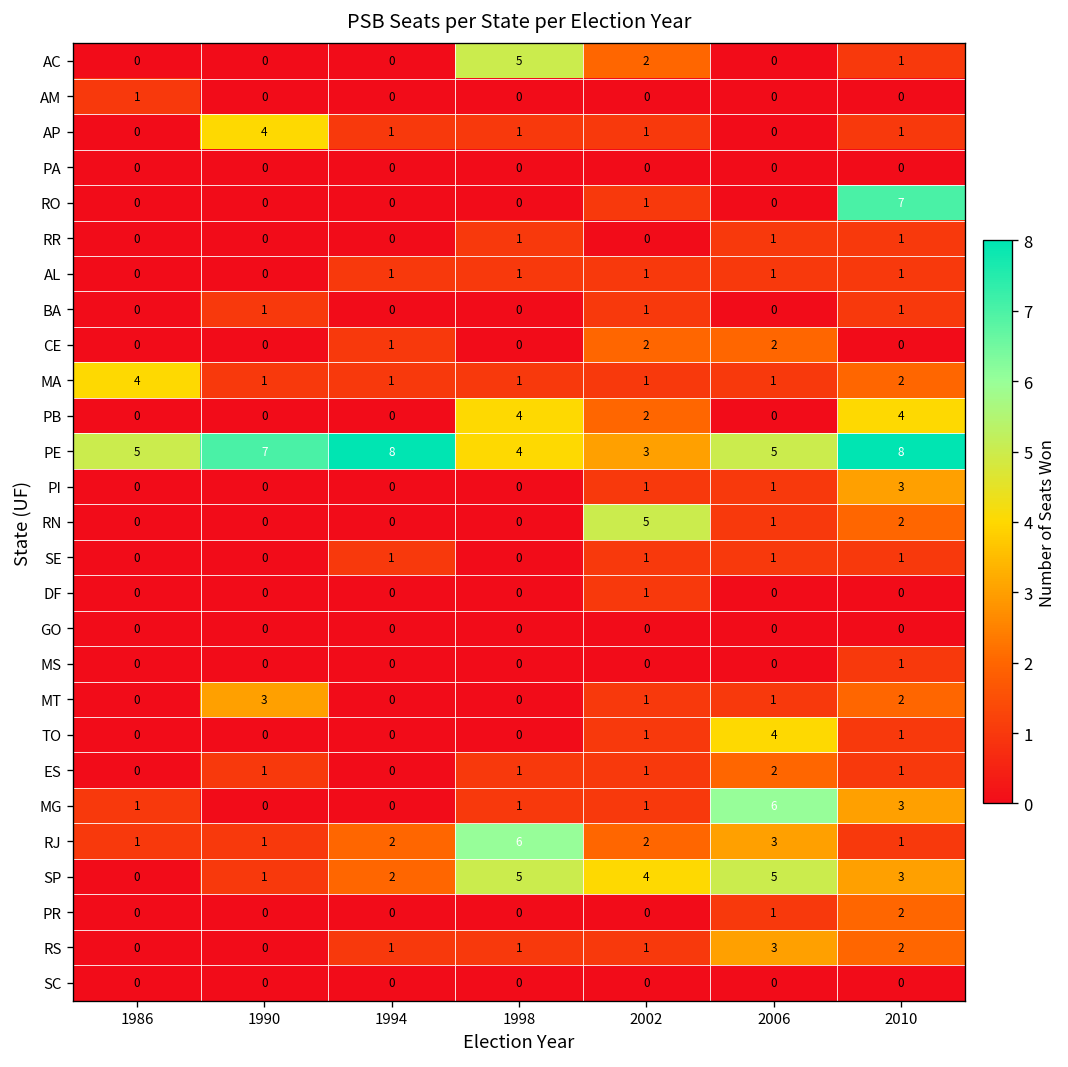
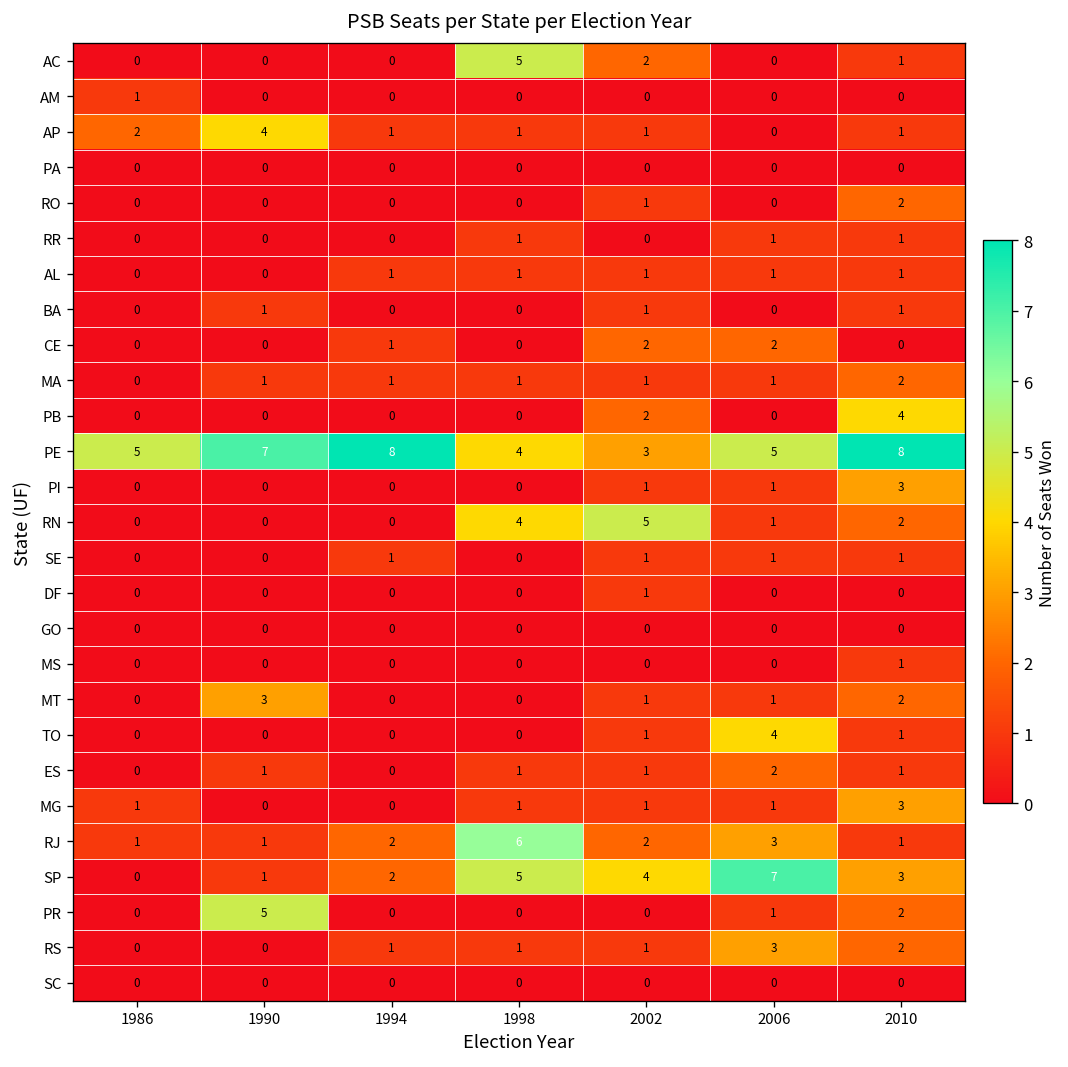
  {
    "AC": {
      "1986": 0,
      "1990": 0,
      "1994": 0,
      "1998": 5,
      "2002": 2,
      "2006": 0,
      "2010": 1
    },
    "AM": {
      "1986": 1,
      "1990": 0,
      "1994": 0,
      "1998": 0,
      "2002": 0,
      "2006": 0,
      "2010": 0
    },
    "AP": {
-     "1986": 0,
+     "1986": 2,
      "1990": 4,
      "1994": 1,
      "1998": 1,
      "2002": 1,
      "2006": 0,
      "2010": 1
    },
    "PA": {
      "1986": 0,
      "1990": 0,
      "1994": 0,
      "1998": 0,
      "2002": 0,
      "2006": 0,
      "2010": 0
    },
    "RO": {
      "1986": 0,
      "1990": 0,
      "1994": 0,
      "1998": 0,
      "2002": 1,
      "2006": 0,
-     "2010": 7
+     "2010": 2
    },
    "RR": {
      "1986": 0,
      "1990": 0,
      "1994": 0,
      "1998": 1,
      "2002": 0,
      "2006": 1,
      "2010": 1
    },
    "AL": {
      "1986": 0,
      "1990": 0,
      "1994": 1,
      "1998": 1,
      "2002": 1,
      "2006": 1,
      "2010": 1
    },
    "BA": {
      "1986": 0,
      "1990": 1,
      "1994": 0,
      "1998": 0,
      "2002": 1,
      "2006": 0,
      "2010": 1
    },
    "CE": {
      "1986": 0,
      "1990": 0,
      "1994": 1,
      "1998": 0,
      "2002": 2,
      "2006": 2,
      "2010": 0
    },
    "MA": {
-     "1986": 4,
+     "1986": 0,
      "1990": 1,
      "1994": 1,
      "1998": 1,
      "2002": 1,
      "2006": 1,
      "2010": 2
    },
    "PB": {
      "1986": 0,
      "1990": 0,
      "1994": 0,
-     "1998": 4,
+     "1998": 0,
      "2002": 2,
      "2006": 0,
      "2010": 4
    },
    "PE": {
      "1986": 5,
      "1990": 7,
      "1994": 8,
      "1998": 4,
      "2002": 3,
      "2006": 5,
      "2010": 8
    },
    "PI": {
      "1986": 0,
      "1990": 0,
      "1994": 0,
      "1998": 0,
      "2002": 1,
      "2006": 1,
      "2010": 3
    },
    "RN": {
      "1986": 0,
      "1990": 0,
      "1994": 0,
-     "1998": 0,
+     "1998": 4,
      "2002": 5,
      "2006": 1,
      "2010": 2
    },
    "SE": {
      "1986": 0,
      "1990": 0,
      "1994": 1,
      "1998": 0,
      "2002": 1,
      "2006": 1,
      "2010": 1
    },
    "DF": {
      "1986": 0,
      "1990": 0,
      "1994": 0,
      "1998": 0,
      "2002": 1,
      "2006": 0,
      "2010": 0
    },
    "GO": {
      "1986": 0,
      "1990": 0,
      "1994": 0,
      "1998": 0,
      "2002": 0,
      "2006": 0,
      "2010": 0
    },
    "MS": {
      "1986": 0,
      "1990": 0,
      "1994": 0,
      "1998": 0,
      "2002": 0,
      "2006": 0,
      "2010": 1
    },
    "MT": {
      "1986": 0,
      "1990": 3,
      "1994": 0,
      "1998": 0,
      "2002": 1,
      "2006": 1,
      "2010": 2
    },
    "TO": {
      "1986": 0,
      "1990": 0,
      "1994": 0,
      "1998": 0,
      "2002": 1,
      "2006": 4,
      "2010": 1
    },
    "ES": {
      "1986": 0,
      "1990": 1,
      "1994": 0,
      "1998": 1,
      "2002": 1,
      "2006": 2,
      "2010": 1
    },
    "MG": {
      "1986": 1,
      "1990": 0,
      "1994": 0,
      "1998": 1,
      "2002": 1,
-     "2006": 6,
+     "2006": 1,
      "2010": 3
    },
    "RJ": {
      "1986": 1,
      "1990": 1,
      "1994": 2,
      "1998": 6,
      "2002": 2,
      "2006": 3,
      "2010": 1
    },
    "SP": {
      "1986": 0,
      "1990": 1,
      "1994": 2,
      "1998": 5,
      "2002": 4,
-     "2006": 5,
+     "2006": 7,
      "2010": 3
    },
    "PR": {
      "1986": 0,
-     "1990": 0,
+     "1990": 5,
      "1994": 0,
      "1998": 0,
      "2002": 0,
      "2006": 1,
      "2010": 2
    },
    "RS": {
      "1986": 0,
      "1990": 0,
      "1994": 1,
      "1998": 1,
      "2002": 1,
      "2006": 3,
      "2010": 2
    },
    "SC": {
      "1986": 0,
      "1990": 0,
      "1994": 0,
      "1998": 0,
      "2002": 0,
      "2006": 0,
      "2010": 0
    }
  }
